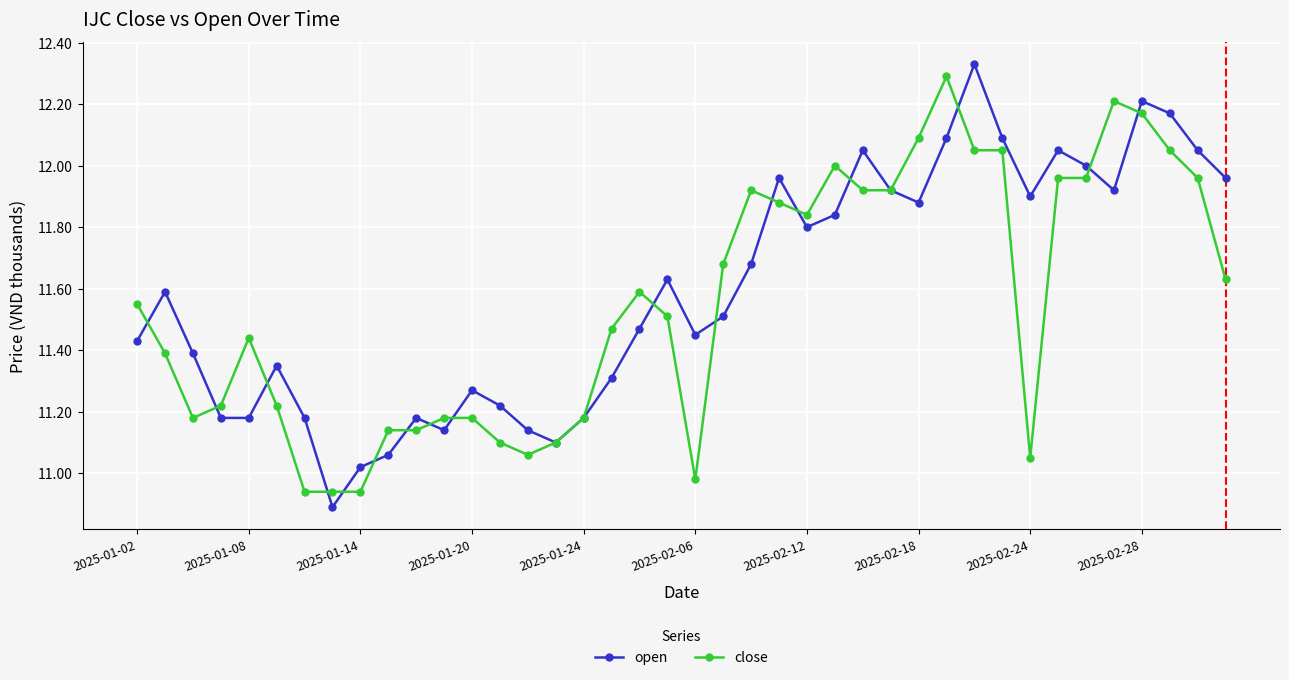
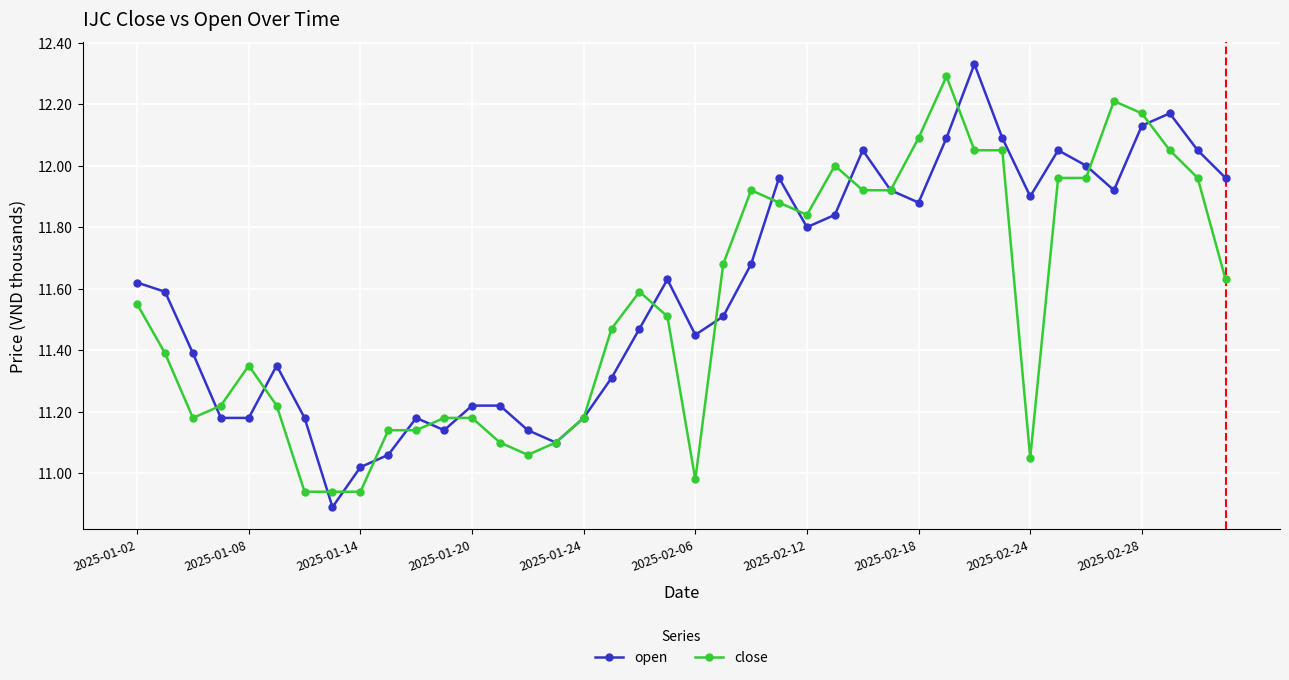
  {
    "open": {
-     "2025-01-02": 11.43,
+     "2025-01-02": 11.62,
      "2025-01-08": 11.18,
      "2025-01-14": 11.02,
-     "2025-01-20": 11.27,
+     "2025-01-20": 11.22,
      "2025-02-06": 11.45,
      "2025-02-12": 11.80,
      "2025-02-18": 11.88,
      "2025-02-24": 11.90,
-     "2025-02-28": 12.21
+     "2025-02-28": 12.13
    },
    "close": {
      "2025-01-02": 11.55,
-     "2025-01-08": 11.44,
+     "2025-01-08": 11.35,
      "2025-01-14": 10.94,
      "2025-01-20": 11.18,
      "2025-02-06": 10.98,
      "2025-02-12": 11.84,
      "2025-02-18": 12.09,
      "2025-02-24": 11.05,
      "2025-02-28": 12.17
    }
  }
